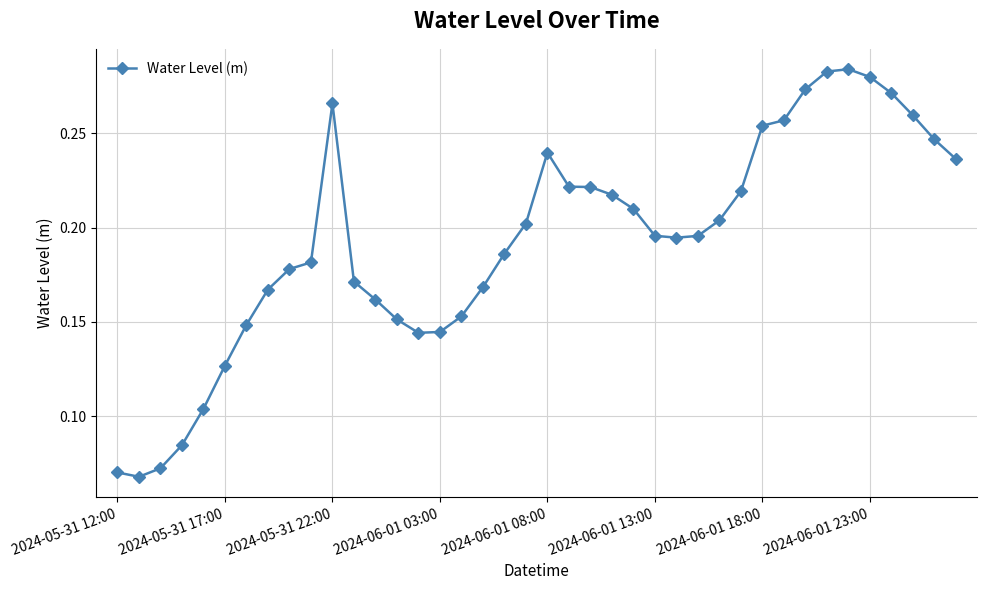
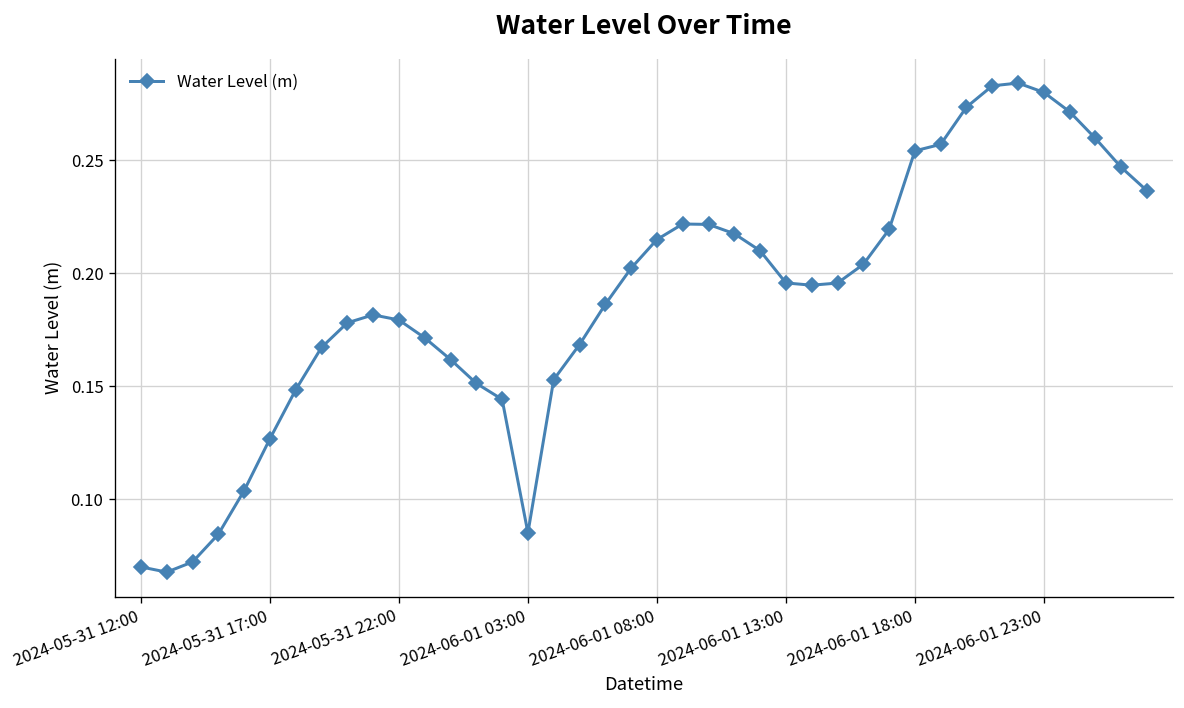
  {
    "2024-05-31 12:00": 0.070,
    "2024-05-31 17:00": 0.127,
-   "2024-05-31 22:00": 0.266,
-   "2024-06-01 03:00": 0.145,
-   "2024-06-01 08:00": 0.240,
+   "2024-05-31 22:00": 0.179,
+   "2024-06-01 03:00": 0.085,
+   "2024-06-01 08:00": 0.215,
    "2024-06-01 13:00": 0.196,
    "2024-06-01 18:00": 0.254,
    "2024-06-01 23:00": 0.280
  }
